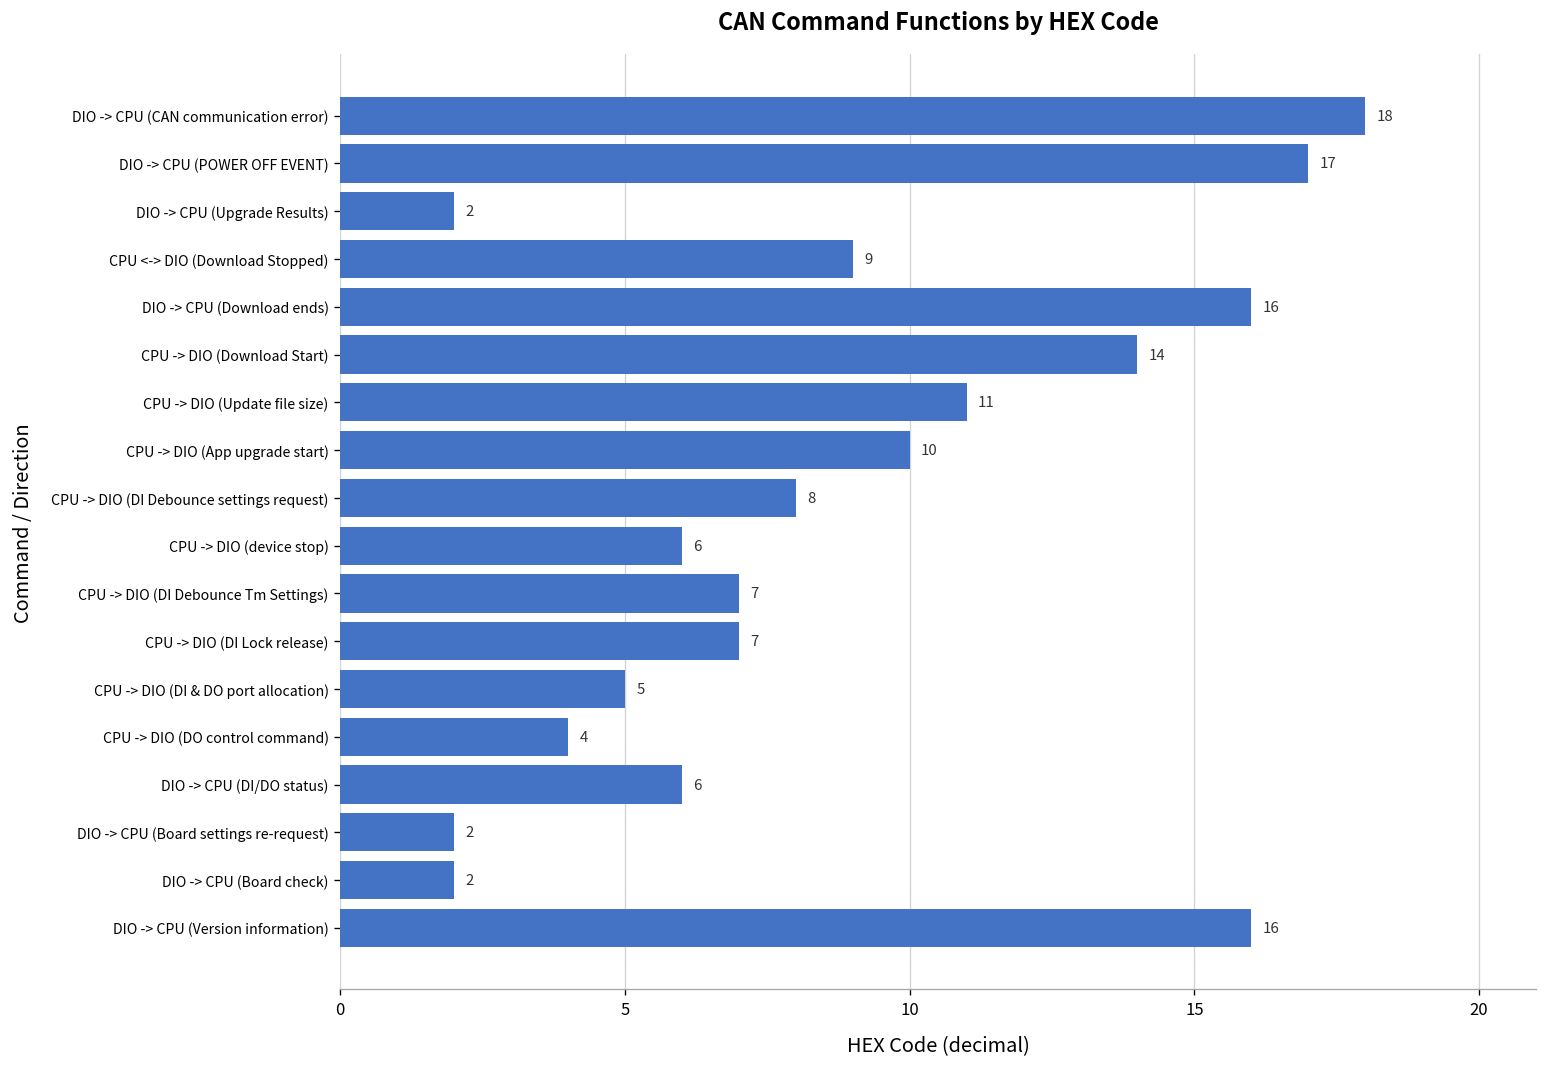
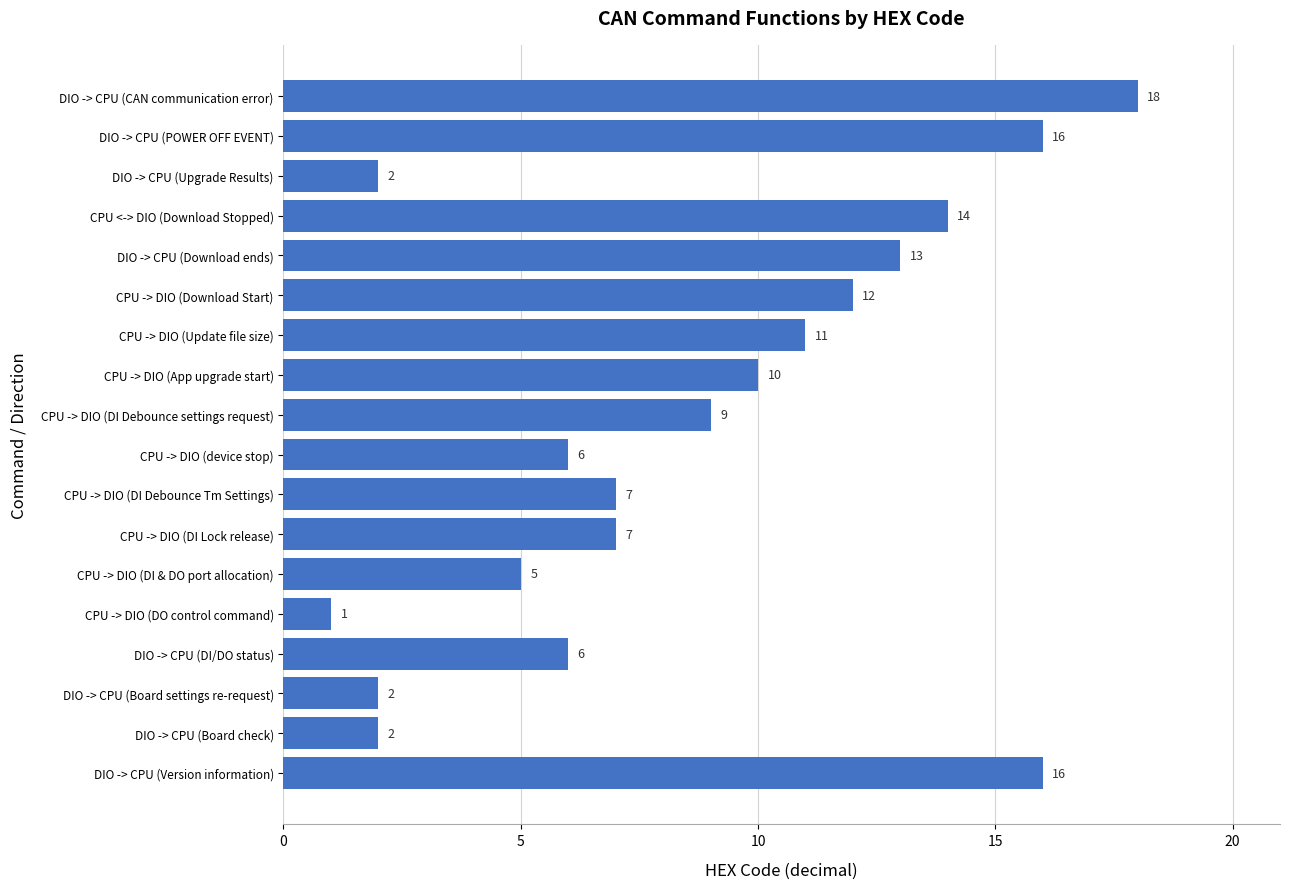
  {
    "DIO -> CPU (CAN communication error)": 18,
-   "DIO -> CPU (POWER OFF EVENT)": 17,
+   "DIO -> CPU (POWER OFF EVENT)": 16,
    "DIO -> CPU (Upgrade Results)": 2,
-   "CPU <-> DIO (Download Stopped)": 9,
-   "DIO -> CPU (Download ends)": 16,
-   "CPU -> DIO (Download Start)": 14,
+   "CPU <-> DIO (Download Stopped)": 14,
+   "DIO -> CPU (Download ends)": 13,
+   "CPU -> DIO (Download Start)": 12,
    "CPU -> DIO (Update file size)": 11,
    "CPU -> DIO (App upgrade start)": 10,
-   "CPU -> DIO (DI Debounce settings request)": 8,
+   "CPU -> DIO (DI Debounce settings request)": 9,
    "CPU -> DIO (device stop)": 6,
    "CPU -> DIO (DI Debounce Tm Settings)": 7,
    "CPU -> DIO (DI Lock release)": 7,
    "CPU -> DIO (DI & DO port allocation)": 5,
-   "CPU -> DIO (DO control command)": 4,
+   "CPU -> DIO (DO control command)": 1,
    "DIO -> CPU (DI/DO status)": 6,
    "DIO -> CPU (Board settings re-request)": 2,
    "DIO -> CPU (Board check)": 2,
    "DIO -> CPU (Version information)": 16
  }
